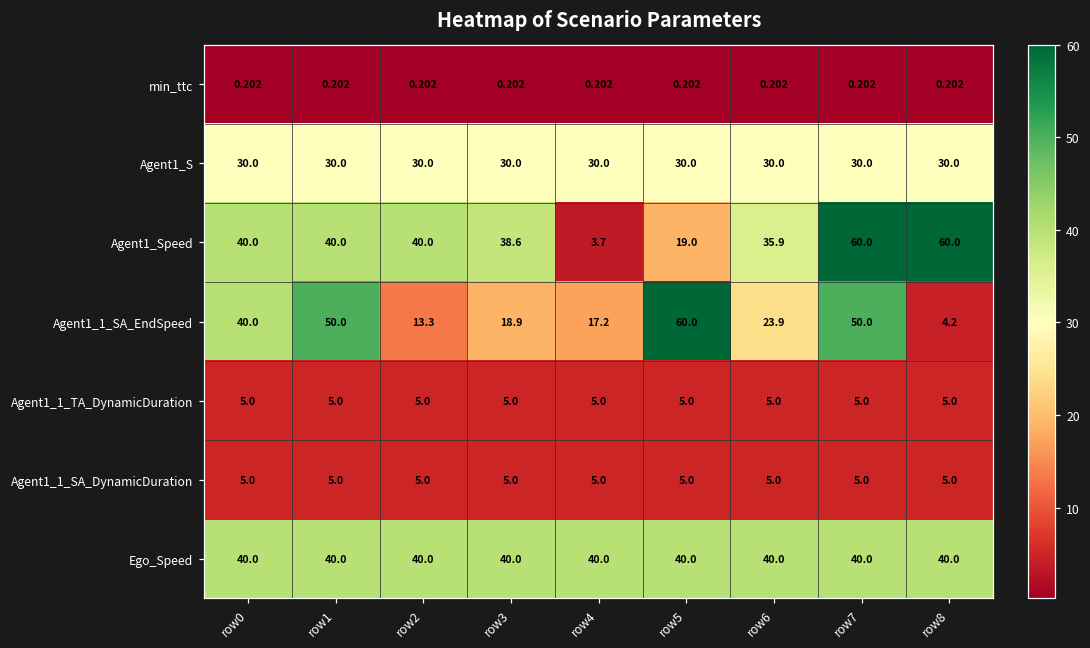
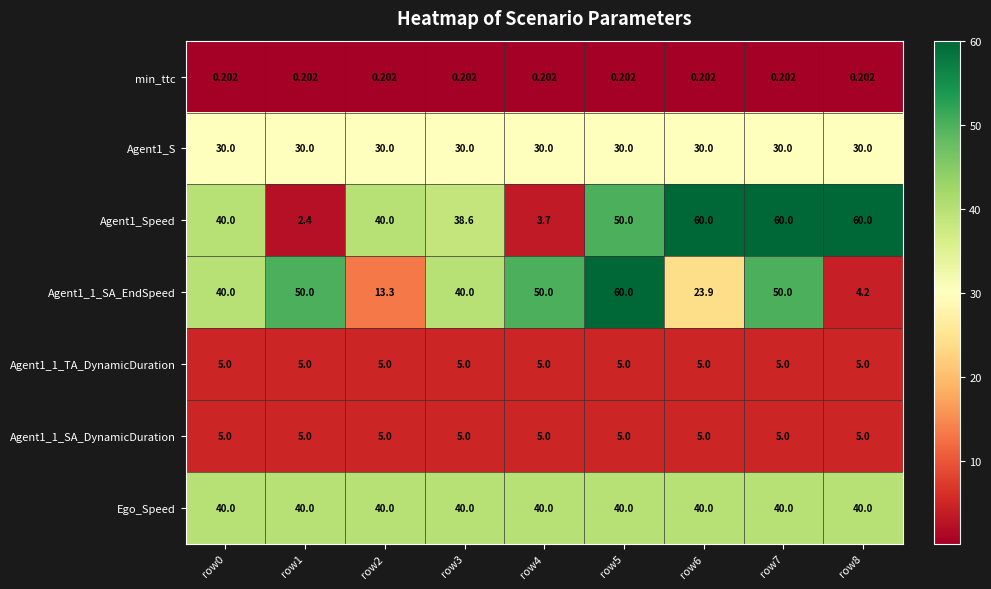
  {
    "min_ttc": {
      "row0": 0.202,
      "row1": 0.202,
      "row2": 0.202,
      "row3": 0.202,
      "row4": 0.202,
      "row5": 0.202,
      "row6": 0.202,
      "row7": 0.202,
      "row8": 0.202
    },
    "Agent1_S": {
      "row0": 30.0,
      "row1": 30.0,
      "row2": 30.0,
      "row3": 30.0,
      "row4": 30.0,
      "row5": 30.0,
      "row6": 30.0,
      "row7": 30.0,
      "row8": 30.0
    },
    "Agent1_Speed": {
      "row0": 40.0,
-     "row1": 40.0,
+     "row1": 2.4,
      "row2": 40.0,
      "row3": 38.6,
      "row4": 3.7,
-     "row5": 19.0,
-     "row6": 35.9,
+     "row5": 50.0,
+     "row6": 60.0,
      "row7": 60.0,
      "row8": 60.0
    },
    "Agent1_1_SA_EndSpeed": {
      "row0": 40.0,
      "row1": 50.0,
      "row2": 13.3,
-     "row3": 18.9,
-     "row4": 17.2,
+     "row3": 40.0,
+     "row4": 50.0,
      "row5": 60.0,
      "row6": 23.9,
      "row7": 50.0,
      "row8": 4.2
    },
    "Agent1_1_TA_DynamicDuration": {
      "row0": 5.0,
      "row1": 5.0,
      "row2": 5.0,
      "row3": 5.0,
      "row4": 5.0,
      "row5": 5.0,
      "row6": 5.0,
      "row7": 5.0,
      "row8": 5.0
    },
    "Agent1_1_SA_DynamicDuration": {
      "row0": 5.0,
      "row1": 5.0,
      "row2": 5.0,
      "row3": 5.0,
      "row4": 5.0,
      "row5": 5.0,
      "row6": 5.0,
      "row7": 5.0,
      "row8": 5.0
    },
    "Ego_Speed": {
      "row0": 40.0,
      "row1": 40.0,
      "row2": 40.0,
      "row3": 40.0,
      "row4": 40.0,
      "row5": 40.0,
      "row6": 40.0,
      "row7": 40.0,
      "row8": 40.0
    }
  }
